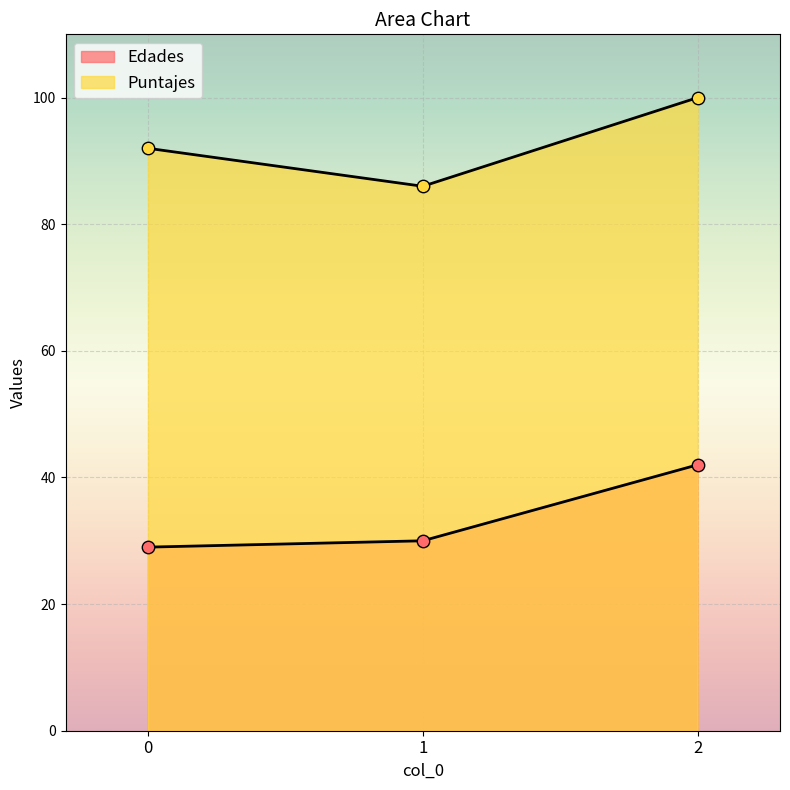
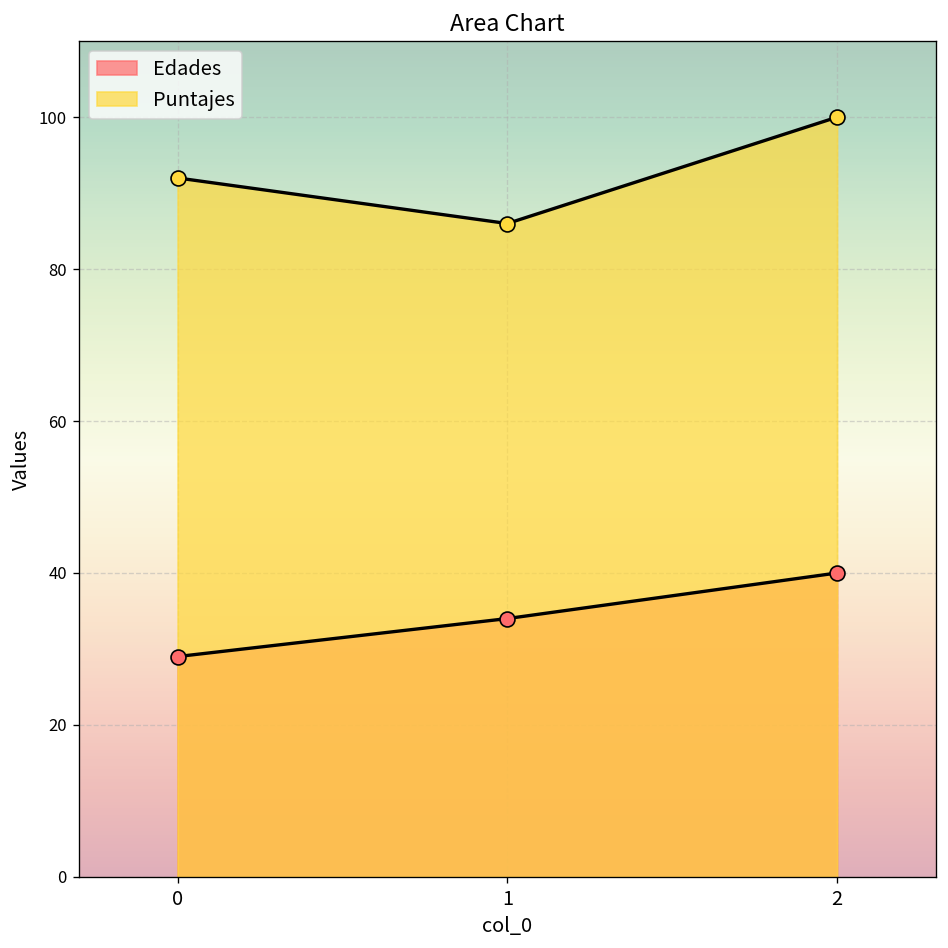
  {
    "Edades": {
      "0": 29,
-     "1": 30,
-     "2": 42
+     "1": 34,
+     "2": 40
    },
    "Puntajes": {
      "0": 92,
      "1": 86,
      "2": 100
    }
  }
